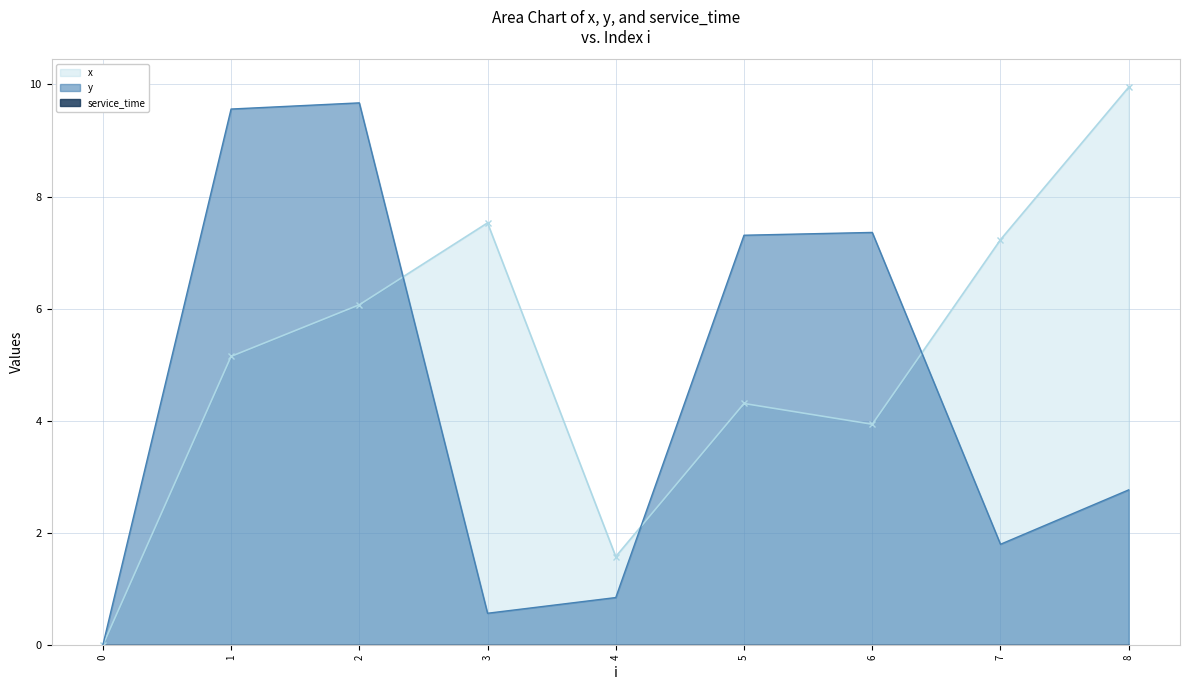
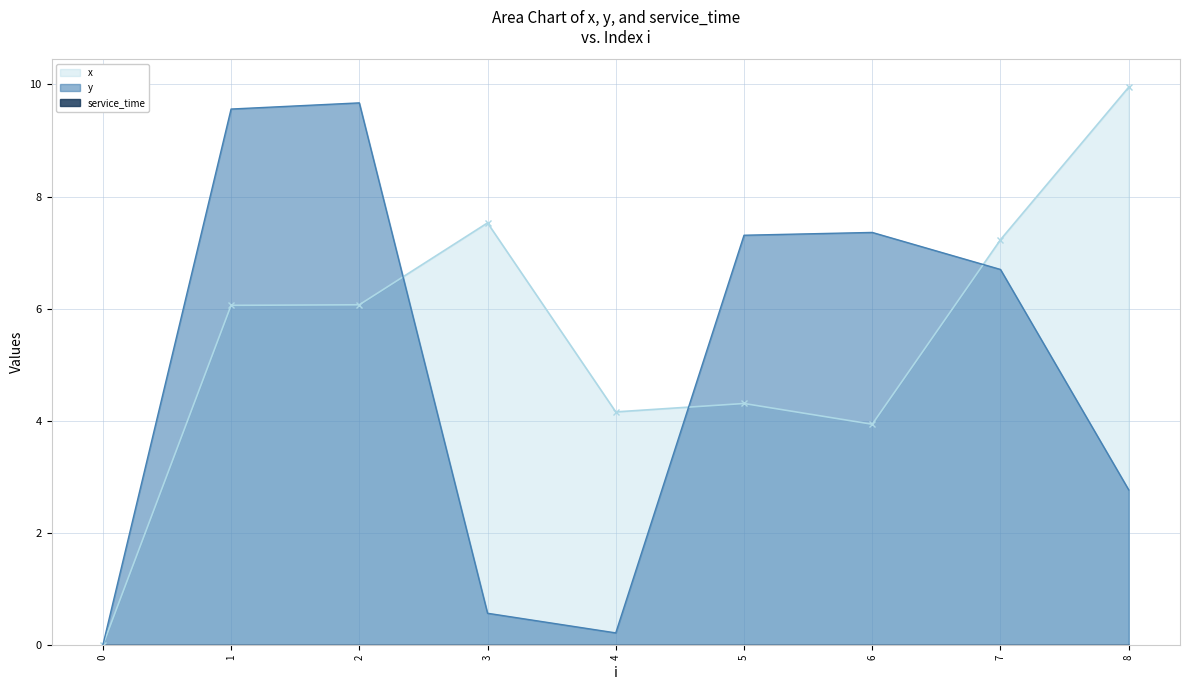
  {
    "x": {
-     "1": 5.2,
+     "1": 6.1,
      "2": 6.1,
      "3": 7.5,
-     "4": 1.6,
+     "4": 4.2,
      "5": 4.3,
      "6": 3.9,
      "7": 7.2,
      "8": 10.0
    },
    "y": {
      "1": 9.6,
      "2": 9.7,
      "3": 0.6,
-     "4": 0.9,
+     "4": 0.2,
      "5": 7.3,
      "6": 7.4,
-     "7": 1.8,
+     "7": 6.7,
      "8": 2.8
    },
    "service_time": {
      "1": 0.0,
      "2": 0.0,
      "3": 0.0,
      "4": 0.0,
      "5": 0.0,
      "6": 0.0,
      "7": 0.0,
      "8": 0.0
    }
  }
